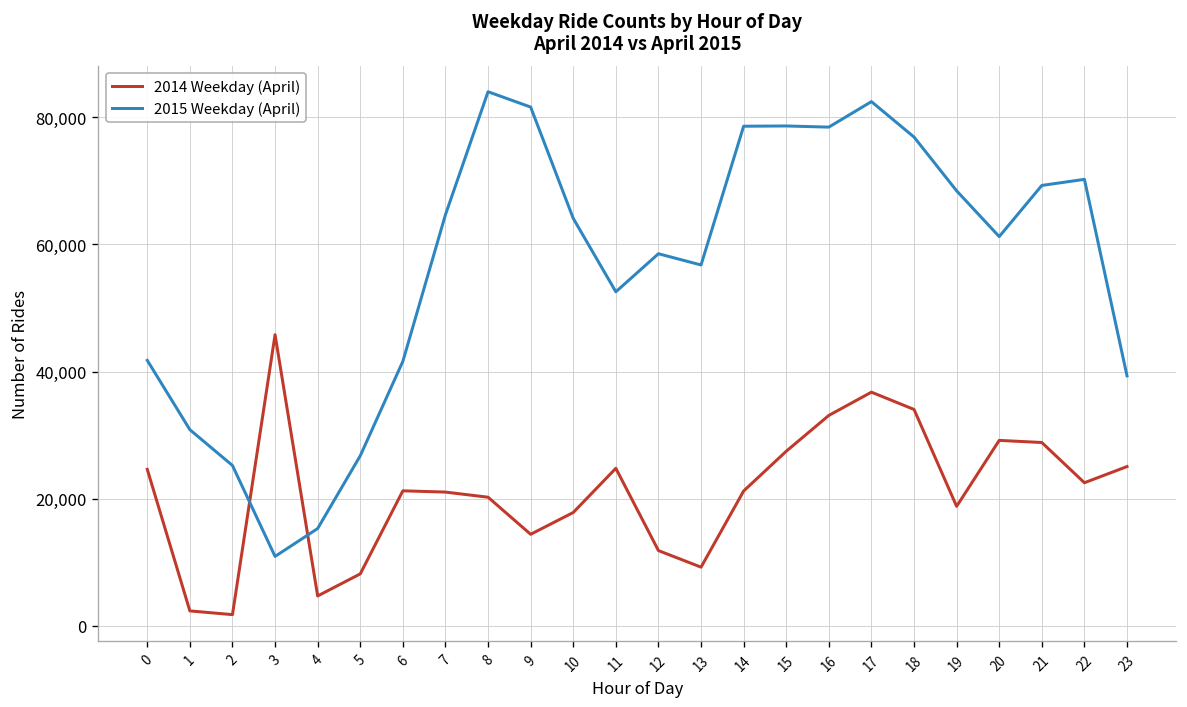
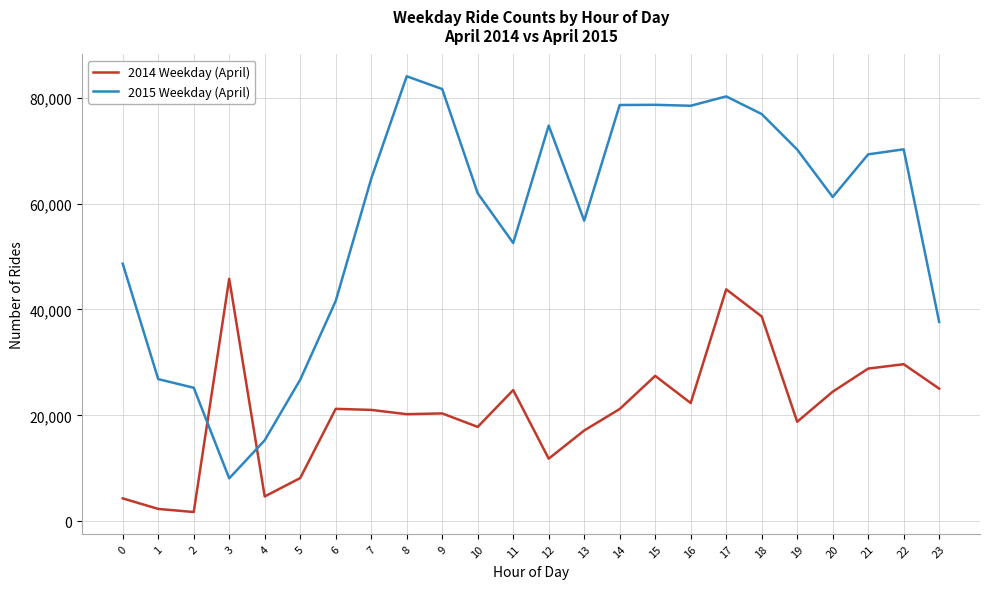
  {
    "2014 Weekday (April)": {
-     "0": "25,000",
+     "0": "4,000",
      "1": "2,000",
      "2": "2,000",
      "3": "46,000",
      "4": "5,000",
      "5": "8,000",
      "6": "21,000",
      "7": "21,000",
      "8": "20,000",
-     "9": "14,000",
+     "9": "20,000",
      "10": "18,000",
      "11": "25,000",
      "12": "12,000",
-     "13": "9,000",
+     "13": "17,000",
      "14": "21,000",
      "15": "27,000",
-     "16": "33,000",
-     "17": "37,000",
-     "18": "34,000",
+     "16": "22,000",
+     "17": "44,000",
+     "18": "39,000",
      "19": "19,000",
-     "20": "29,000",
+     "20": "24,000",
      "21": "29,000",
-     "22": "23,000",
+     "22": "30,000",
      "23": "25,000"
    },
    "2015 Weekday (April)": {
-     "0": "42,000",
-     "1": "31,000",
+     "0": "49,000",
+     "1": "27,000",
      "2": "25,000",
-     "3": "11,000",
+     "3": "8,000",
      "4": "15,000",
      "5": "27,000",
      "6": "42,000",
      "7": "65,000",
      "8": "84,000",
      "9": "82,000",
-     "10": "64,000",
+     "10": "62,000",
      "11": "53,000",
-     "12": "59,000",
+     "12": "75,000",
      "13": "57,000",
      "14": "79,000",
      "15": "79,000",
      "16": "78,000",
-     "17": "82,000",
+     "17": "80,000",
      "18": "77,000",
-     "19": "68,000",
+     "19": "70,000",
      "20": "61,000",
      "21": "69,000",
      "22": "70,000",
-     "23": "39,000"
+     "23": "38,000"
    }
  }
